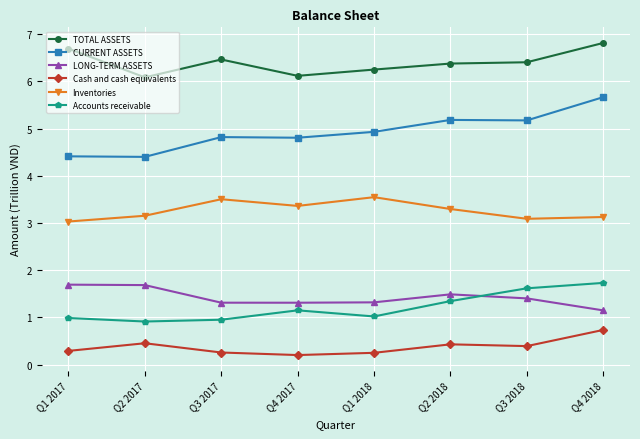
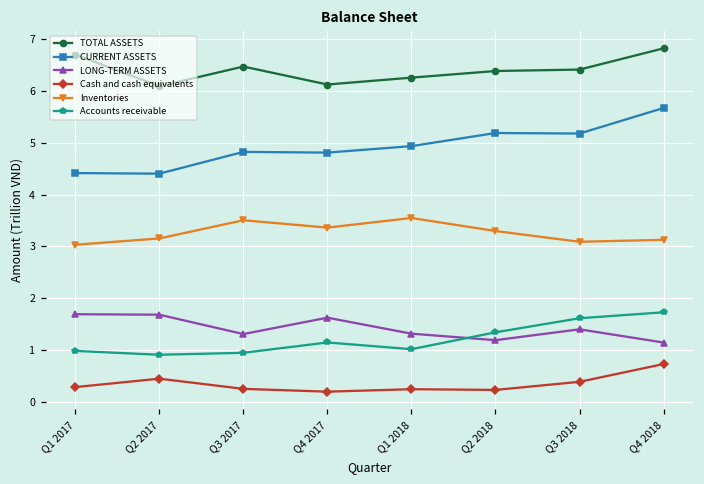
  {
    "TOTAL ASSETS": {
      "Q3 2017": 6.5,
      "Q4 2017": 6.1,
      "Q1 2018": 6.3,
      "Q2 2018": 6.4,
      "Q3 2018": 6.4,
      "Q4 2018": 6.8
    },
    "CURRENT ASSETS": {
      "Q1 2017": 4.4,
      "Q2 2017": 4.4,
      "Q3 2017": 4.8,
      "Q4 2017": 4.8,
      "Q1 2018": 4.9,
      "Q2 2018": 5.2,
      "Q3 2018": 5.2,
      "Q4 2018": 5.7
    },
    "LONG-TERM ASSETS": {
      "Q1 2017": 1.7,
      "Q2 2017": 1.7,
      "Q3 2017": 1.3,
-     "Q4 2017": 1.3,
+     "Q4 2017": 1.6,
      "Q1 2018": 1.3,
-     "Q2 2018": 1.5,
+     "Q2 2018": 1.2,
      "Q3 2018": 1.4,
      "Q4 2018": 1.1
    },
    "Cash and cash equivalents": {
      "Q1 2017": 0.3,
      "Q2 2017": 0.5,
      "Q3 2017": 0.3,
      "Q4 2017": 0.2,
      "Q1 2018": 0.2,
-     "Q2 2018": 0.4,
+     "Q2 2018": 0.2,
      "Q3 2018": 0.4,
      "Q4 2018": 0.7
    },
    "Inventories": {
      "Q1 2017": 3.0,
      "Q2 2017": 3.2,
      "Q3 2017": 3.5,
      "Q4 2017": 3.4,
      "Q1 2018": 3.5,
      "Q2 2018": 3.3,
      "Q3 2018": 3.1,
      "Q4 2018": 3.1
    },
    "Accounts receivable": {
      "Q1 2017": 1.0,
      "Q2 2017": 0.9,
      "Q3 2017": 1.0,
      "Q4 2017": 1.1,
      "Q1 2018": 1.0,
      "Q2 2018": 1.3,
      "Q3 2018": 1.6,
      "Q4 2018": 1.7
    }
  }
